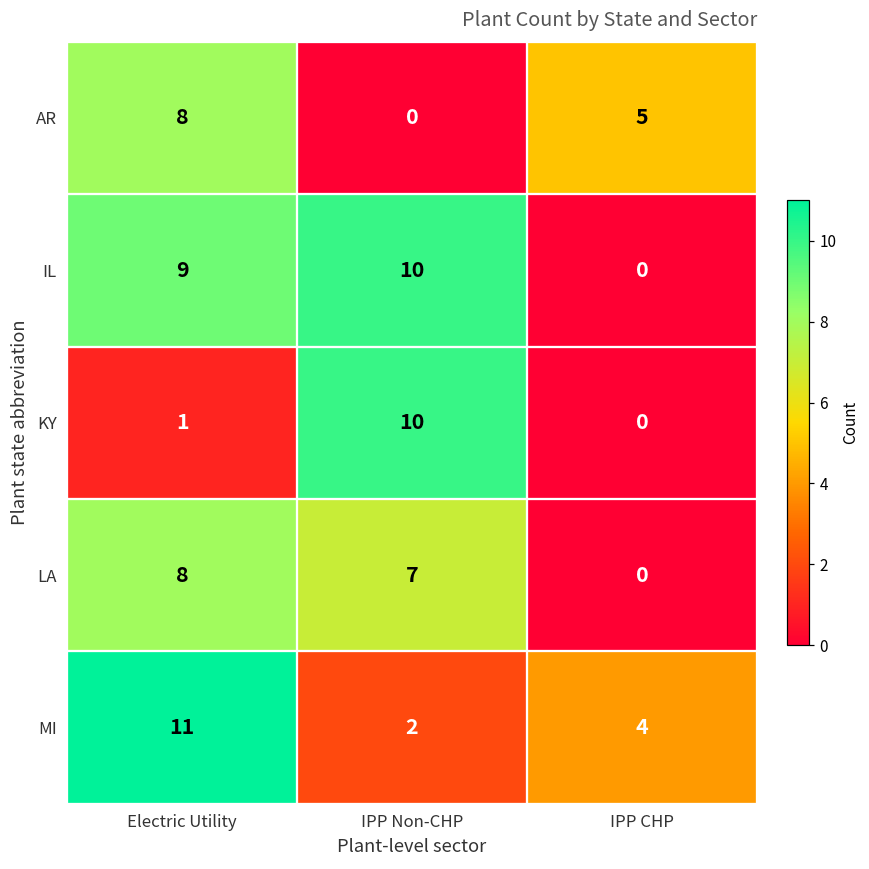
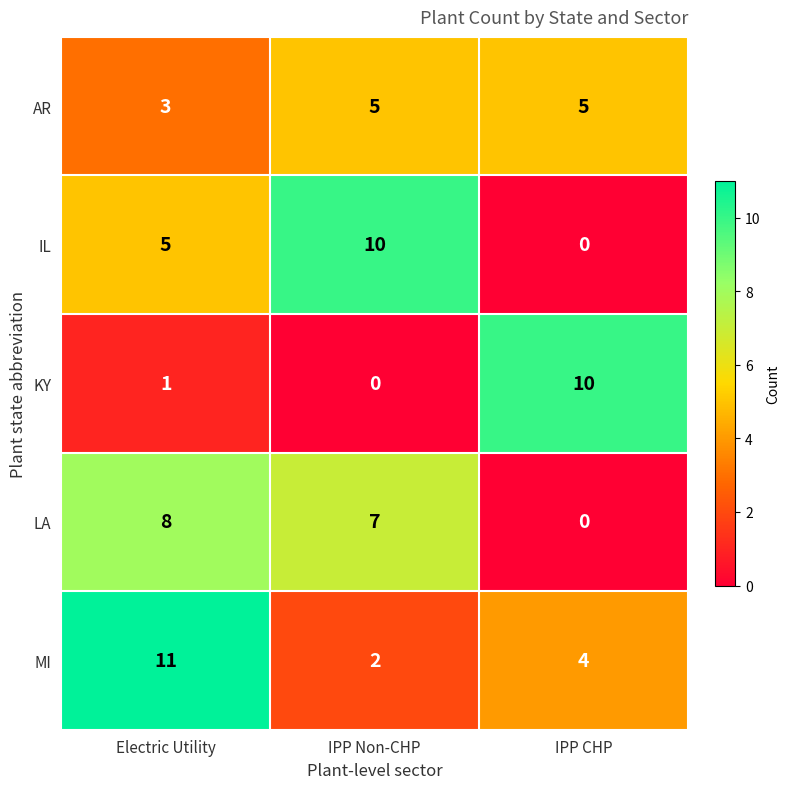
  {
    "AR": {
-     "Electric Utility": 8,
-     "IPP Non-CHP": 0,
+     "Electric Utility": 3,
+     "IPP Non-CHP": 5,
      "IPP CHP": 5
    },
    "IL": {
-     "Electric Utility": 9,
+     "Electric Utility": 5,
      "IPP Non-CHP": 10,
      "IPP CHP": 0
    },
    "KY": {
      "Electric Utility": 1,
-     "IPP Non-CHP": 10,
-     "IPP CHP": 0
+     "IPP Non-CHP": 0,
+     "IPP CHP": 10
    },
    "LA": {
      "Electric Utility": 8,
      "IPP Non-CHP": 7,
      "IPP CHP": 0
    },
    "MI": {
      "Electric Utility": 11,
      "IPP Non-CHP": 2,
      "IPP CHP": 4
    }
  }
